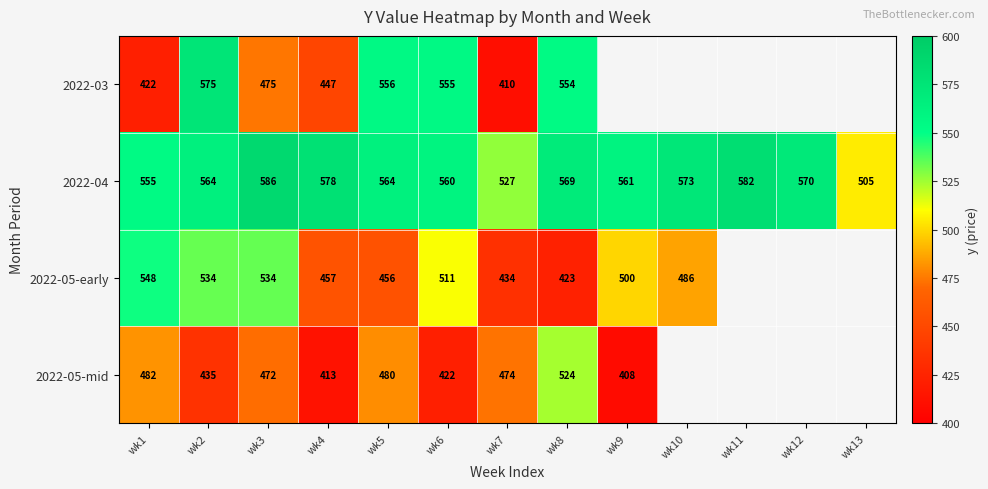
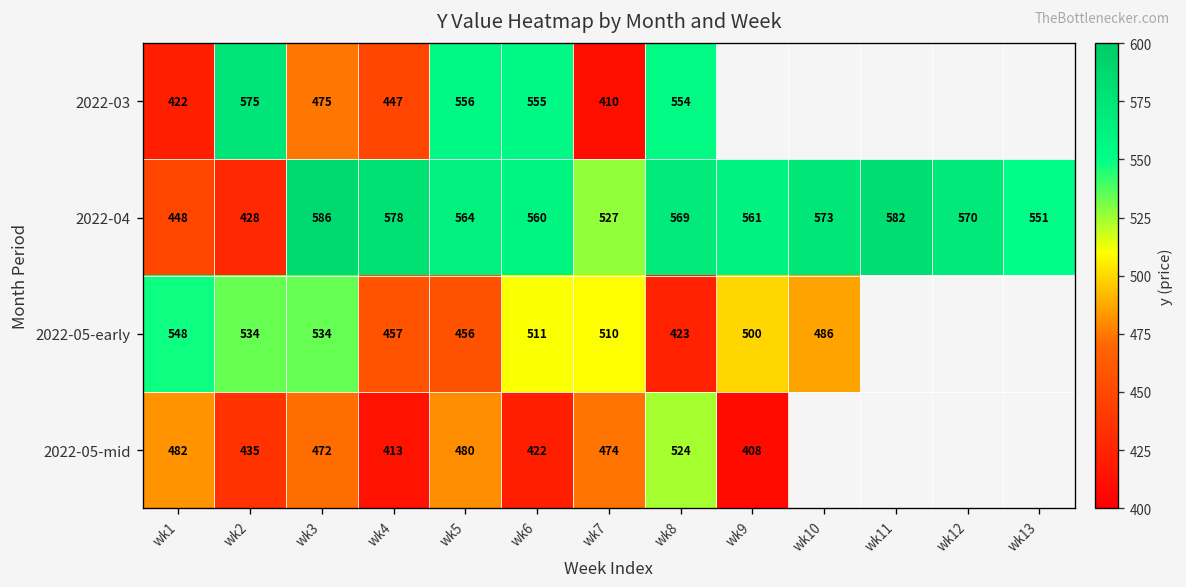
  {
    "2022-03": {
      "wk1": 422,
      "wk2": 575,
      "wk3": 475,
      "wk4": 447,
      "wk5": 556,
      "wk6": 555,
      "wk7": 410,
      "wk8": 554
    },
    "2022-04": {
-     "wk1": 555,
-     "wk2": 564,
+     "wk1": 448,
+     "wk2": 428,
      "wk3": 586,
      "wk4": 578,
      "wk5": 564,
      "wk6": 560,
      "wk7": 527,
      "wk8": 569,
      "wk9": 561,
      "wk10": 573,
      "wk11": 582,
      "wk12": 570,
-     "wk13": 505
+     "wk13": 551
    },
    "2022-05-early": {
      "wk1": 548,
      "wk2": 534,
      "wk3": 534,
      "wk4": 457,
      "wk5": 456,
      "wk6": 511,
-     "wk7": 434,
+     "wk7": 510,
      "wk8": 423,
      "wk9": 500,
      "wk10": 486
    },
    "2022-05-mid": {
      "wk1": 482,
      "wk2": 435,
      "wk3": 472,
      "wk4": 413,
      "wk5": 480,
      "wk6": 422,
      "wk7": 474,
      "wk8": 524,
      "wk9": 408
    }
  }
